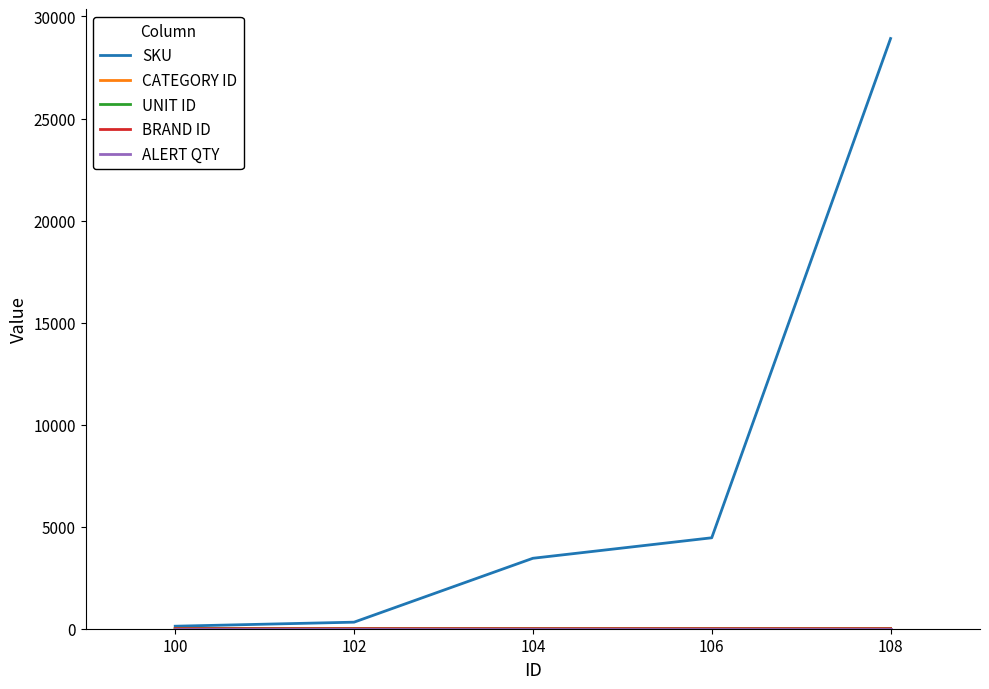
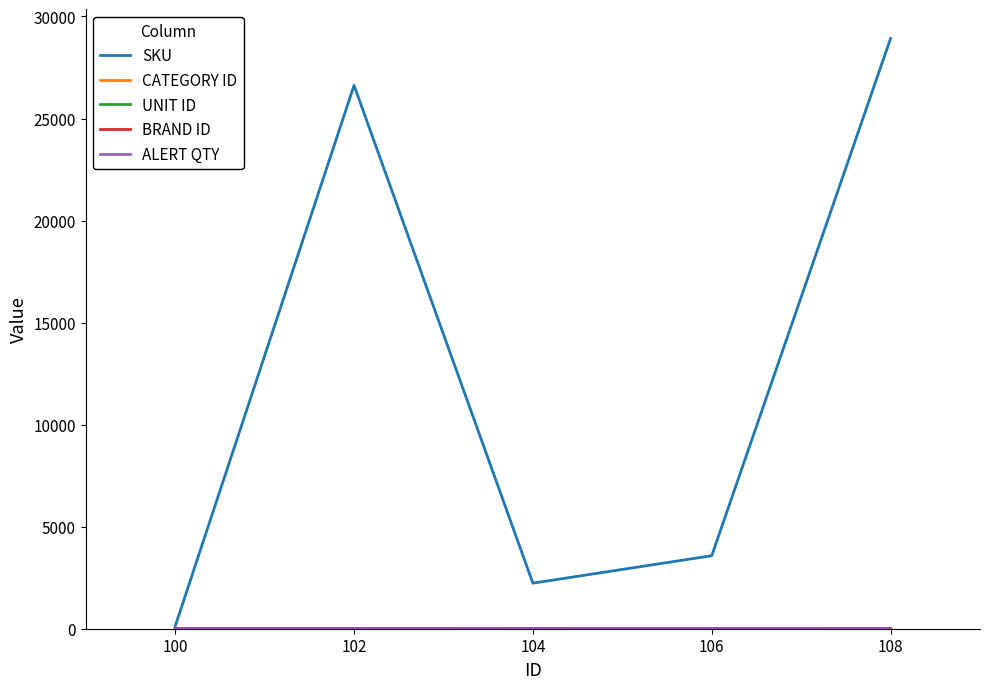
  {
    "SKU": {
-     "102": 300,
-     "104": 3500,
-     "106": 4500,
+     "102": 26600,
+     "104": 2200,
+     "106": 3600,
      "108": 28900
    },
    "ALERT QTY": {
      "102": 0,
      "104": 0,
      "106": 0,
      "108": 0
    }
  }
